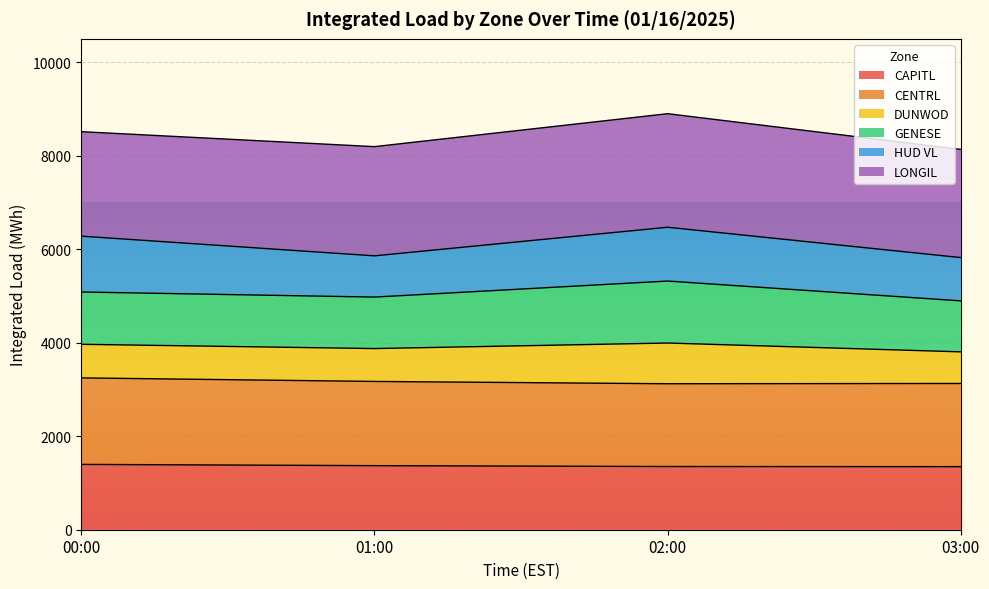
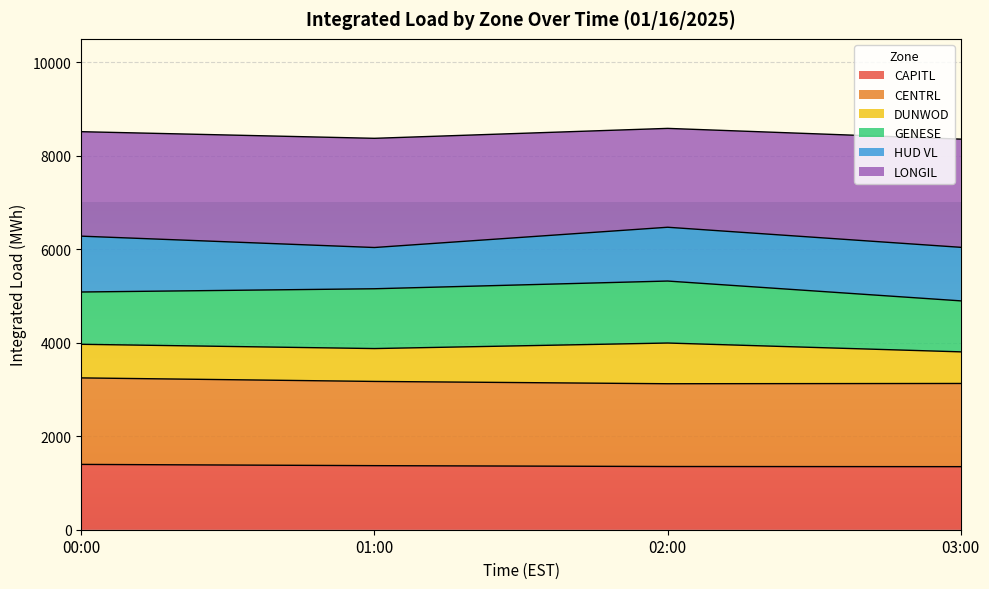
  {
    "DUNWOD": {
      "00:00": 700,
      "01:00": 700,
      "02:00": 900,
      "03:00": 700
    },
    "GENESE": {
      "00:00": 1100,
-     "01:00": 1100,
+     "01:00": 1300,
      "02:00": 1300,
      "03:00": 1100
    },
    "HUD VL": {
      "00:00": 1200,
      "01:00": 900,
      "02:00": 1200,
-     "03:00": 900
+     "03:00": 1100
    },
    "LONGIL": {
      "00:00": 2200,
      "01:00": 2300,
-     "02:00": 2400,
+     "02:00": 2100,
      "03:00": 2300
    }
  }
